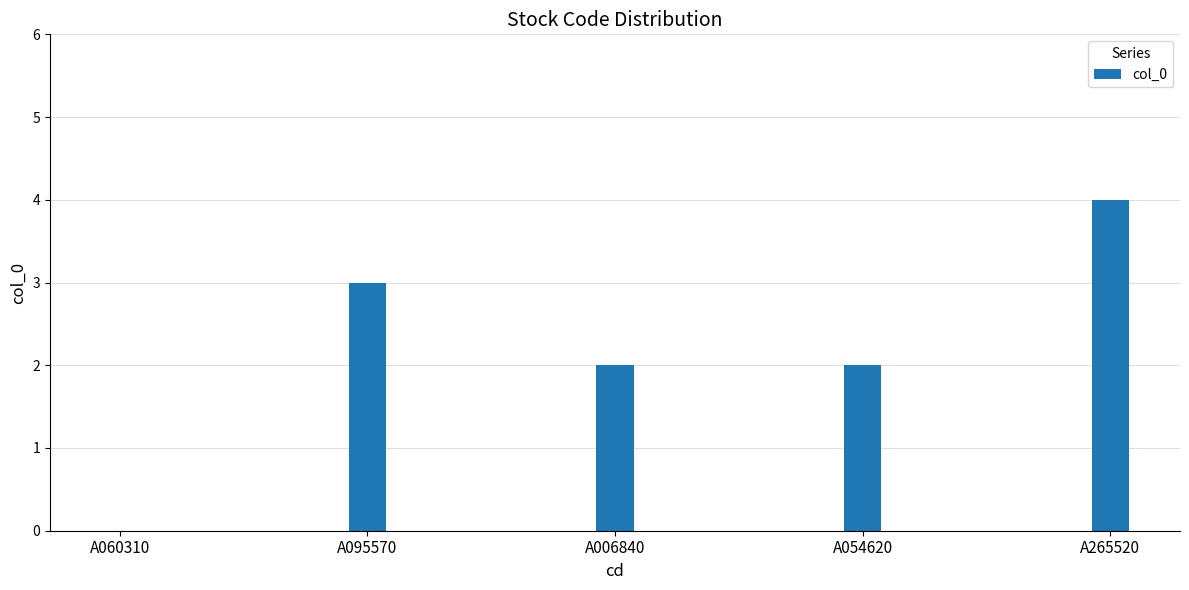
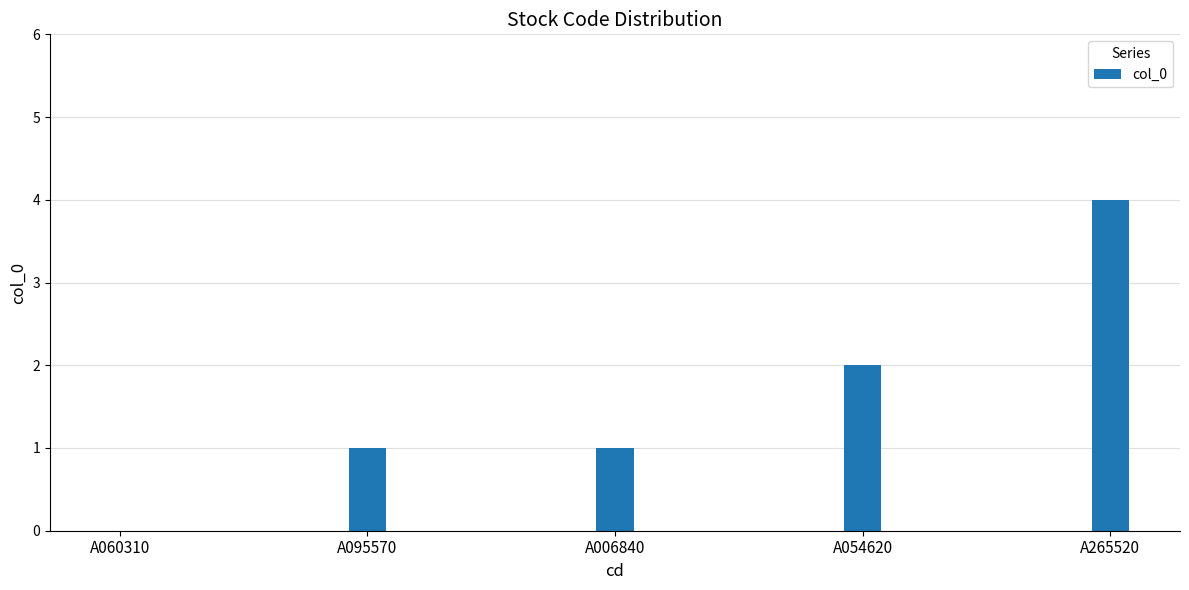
  {
    "A060310": 0,
-   "A095570": 3,
-   "A006840": 2,
+   "A095570": 1,
+   "A006840": 1,
    "A054620": 2,
    "A265520": 4
  }
